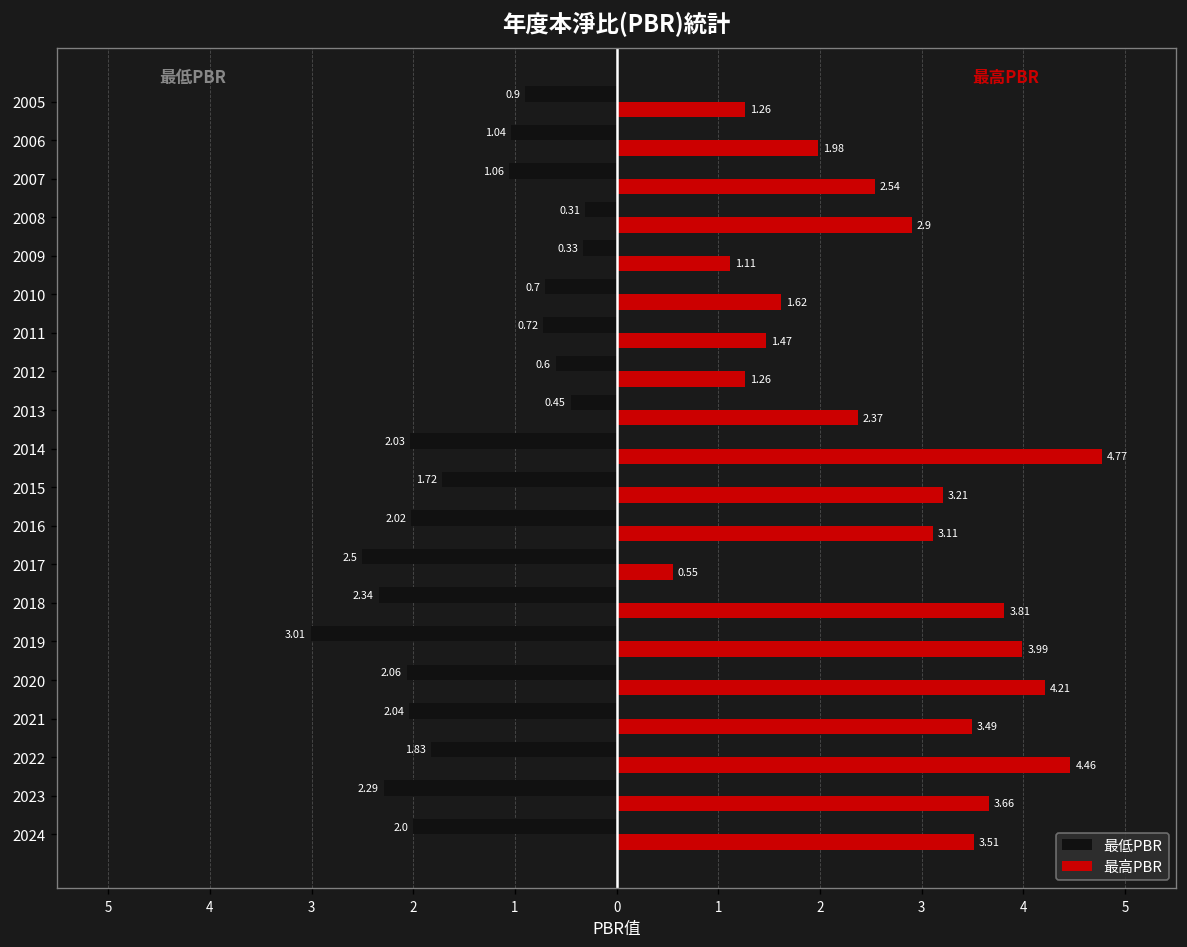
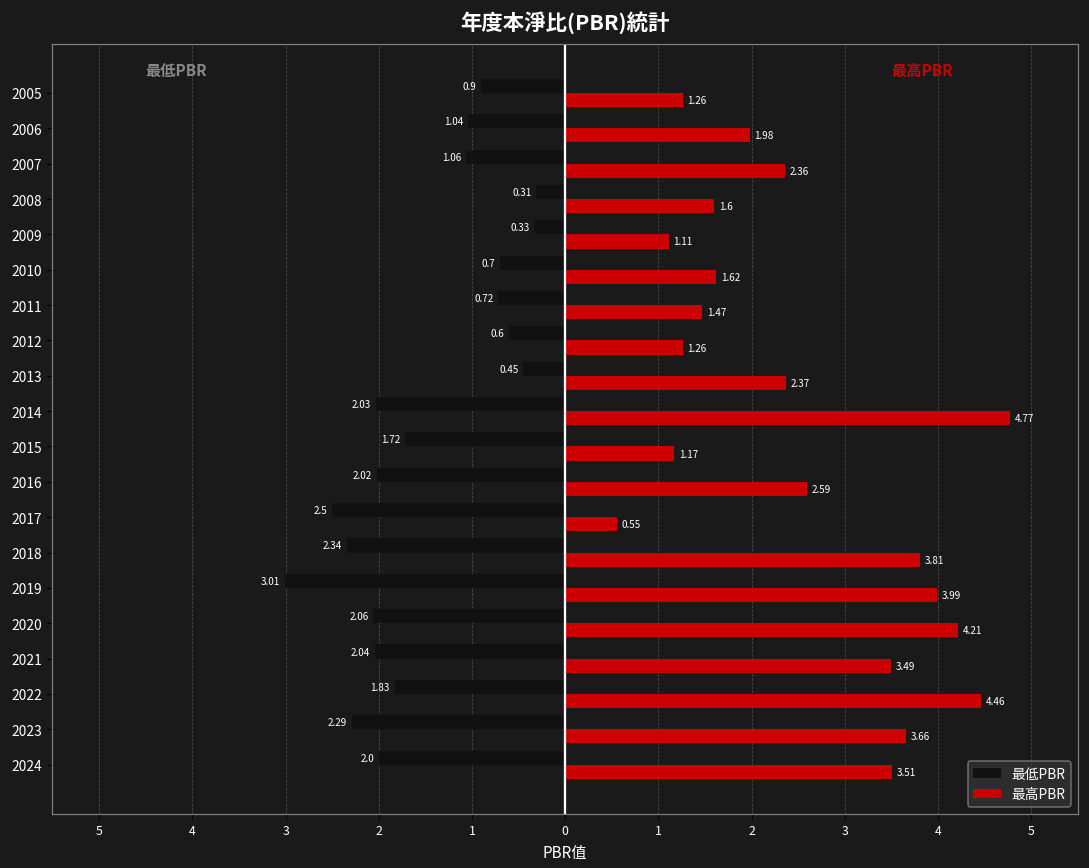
  {
    "最高PBR": {
      "2005": 1.26,
      "2006": 1.98,
-     "2007": 2.54,
-     "2008": 2.9,
+     "2007": 2.36,
+     "2008": 1.6,
      "2009": 1.11,
      "2010": 1.62,
      "2011": 1.47,
      "2012": 1.26,
      "2013": 2.37,
      "2014": 4.77,
-     "2015": 3.21,
-     "2016": 3.11,
+     "2015": 1.17,
+     "2016": 2.59,
      "2017": 0.55,
      "2018": 3.81,
      "2019": 3.99,
      "2020": 4.21,
      "2021": 3.49,
      "2022": 4.46,
      "2023": 3.66,
      "2024": 3.51
    }
  }
